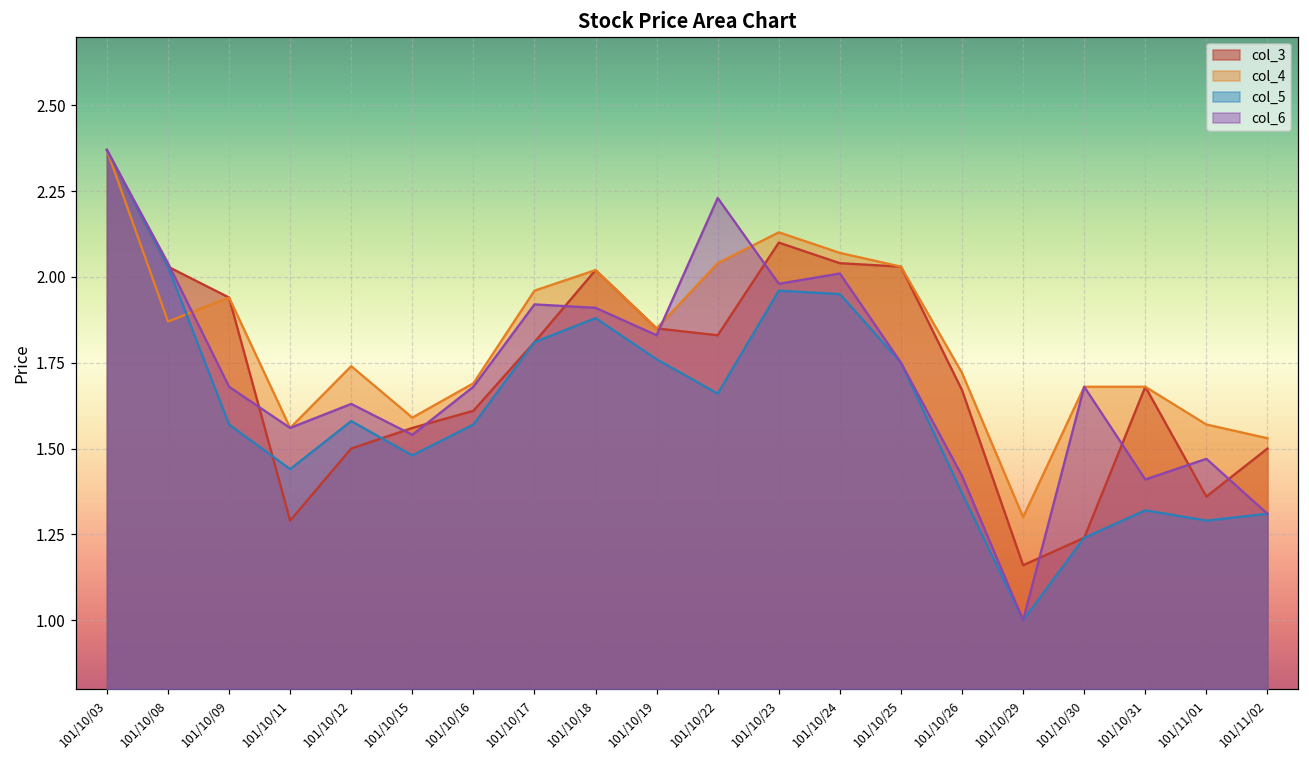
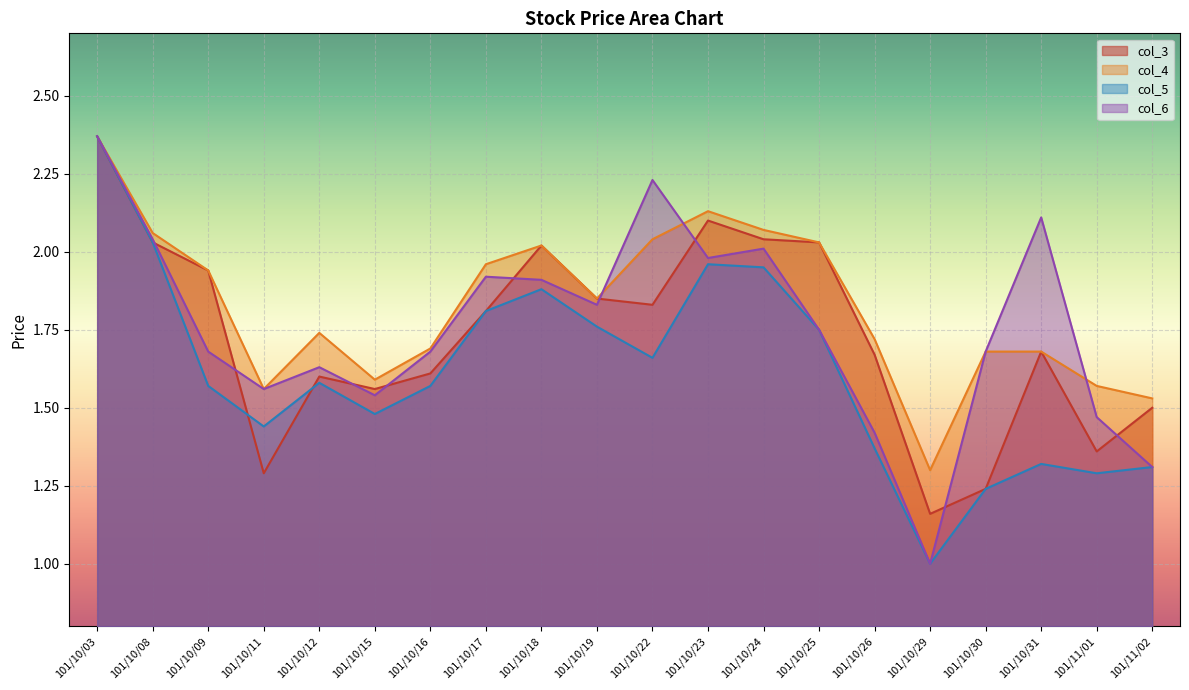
  {
    "col_3": {
      "101/10/11": 1.29,
-     "101/10/12": 1.5,
+     "101/10/12": 1.6,
      "101/10/15": 1.56,
      "101/10/16": 1.61,
      "101/10/22": 1.83,
      "101/10/23": 2.1,
      "101/10/24": 2.04,
      "101/10/26": 1.67,
      "101/10/29": 1.16,
      "101/11/01": 1.36,
      "101/11/02": 1.5
    },
    "col_4": {
-     "101/10/08": 1.87,
+     "101/10/08": 2.06,
      "101/10/12": 1.74,
      "101/10/15": 1.59,
      "101/10/16": 1.69,
      "101/10/17": 1.96,
      "101/10/22": 2.04,
      "101/10/23": 2.13,
      "101/10/24": 2.07,
      "101/10/26": 1.72,
      "101/10/29": 1.30,
      "101/11/01": 1.57,
      "101/11/02": 1.53
    },
    "col_5": {
      "101/10/09": 1.57,
      "101/10/11": 1.44,
      "101/10/12": 1.58,
      "101/10/15": 1.48,
      "101/10/16": 1.57,
      "101/10/18": 1.88,
      "101/10/19": 1.76,
      "101/10/22": 1.66,
      "101/10/23": 1.96,
      "101/10/24": 1.95,
      "101/10/26": 1.37,
      "101/10/31": 1.32,
      "101/11/01": 1.29
    },
    "col_6": {
      "101/10/08": 2.04,
      "101/10/09": 1.68,
      "101/10/12": 1.63,
      "101/10/15": 1.54,
      "101/10/16": 1.68,
      "101/10/17": 1.92,
      "101/10/18": 1.91,
      "101/10/19": 1.83,
      "101/10/22": 2.23,
      "101/10/23": 1.98,
      "101/10/24": 2.01,
      "101/10/26": 1.42,
-     "101/10/31": 1.41,
+     "101/10/31": 2.11,
      "101/11/01": 1.47
    }
  }
